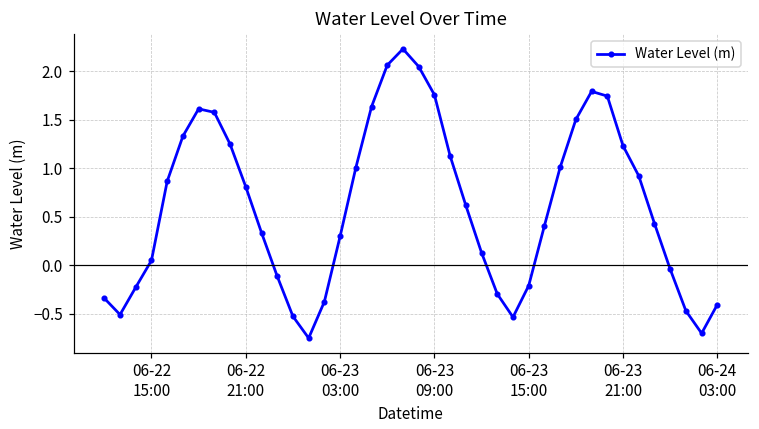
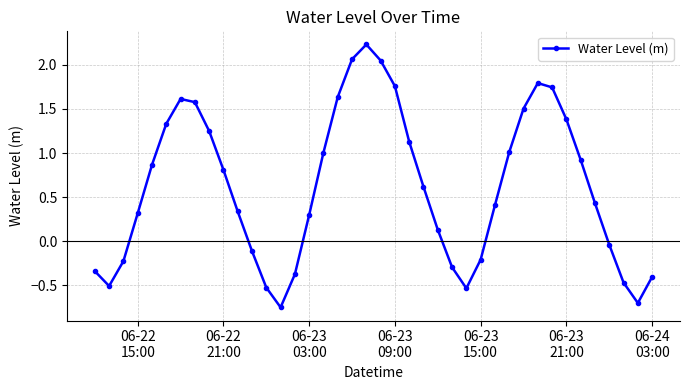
  {
-   "06-22 15:00": 0.1,
+   "06-22 15:00": 0.3,
    "06-22 21:00": 0.8,
    "06-23 03:00": 0.3,
    "06-23 09:00": 1.8,
    "06-23 15:00": -0.2,
-   "06-23 21:00": 1.2,
+   "06-23 21:00": 1.4,
    "06-24 03:00": -0.4
  }
